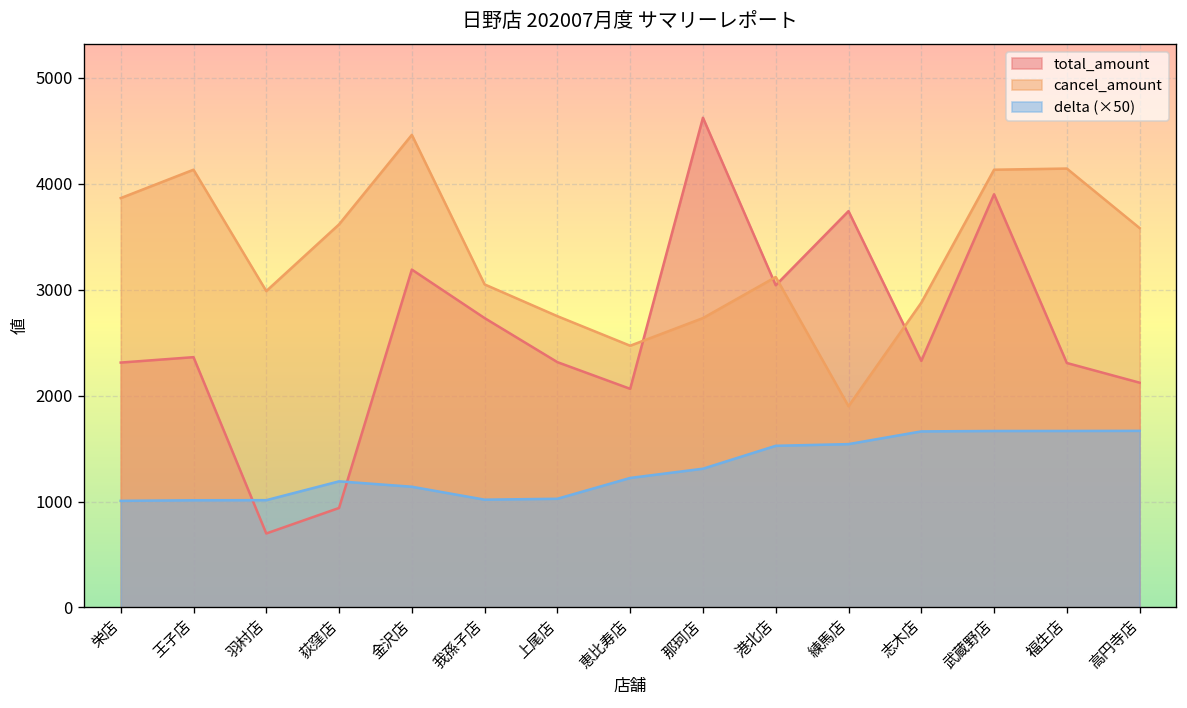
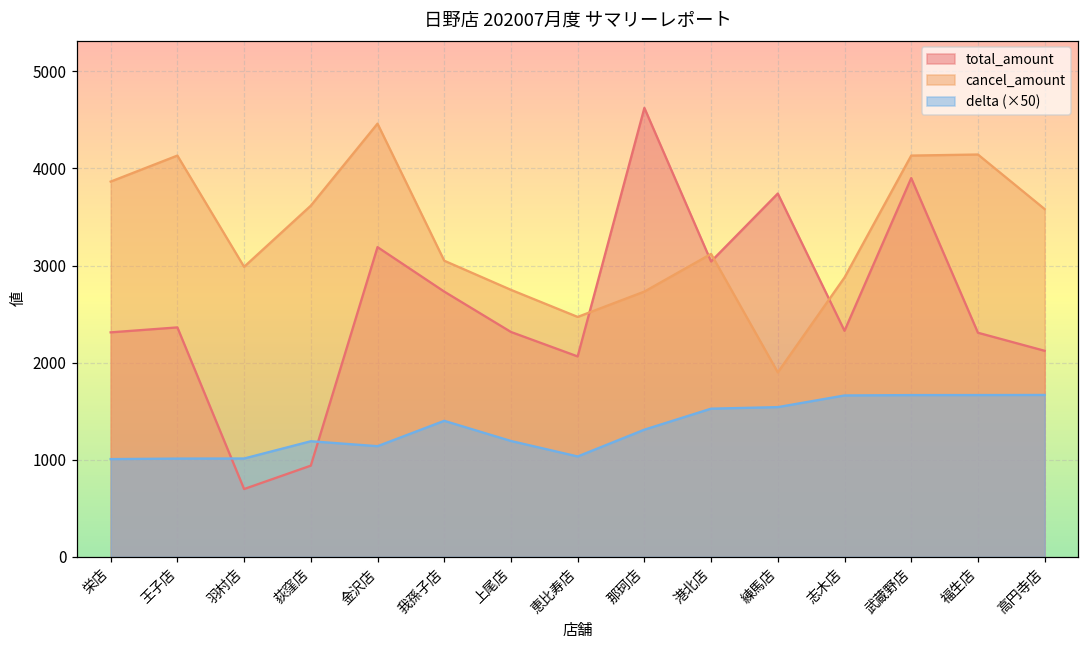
  {
    "delta (×50)": {
      "栄店": 1000,
      "王子店": 1000,
      "羽村店": 1000,
      "荻窪店": 1200,
      "金沢店": 1100,
-     "我孫子店": 1000,
-     "上尾店": 1000,
-     "恵比寿店": 1200,
+     "我孫子店": 1400,
+     "上尾店": 1200,
+     "恵比寿店": 1000,
      "那珂店": 1300,
      "港北店": 1500,
      "練馬店": 1500,
      "志木店": 1700,
      "武蔵野店": 1700,
      "福生店": 1700,
      "高円寺店": 1700
    }
  }
